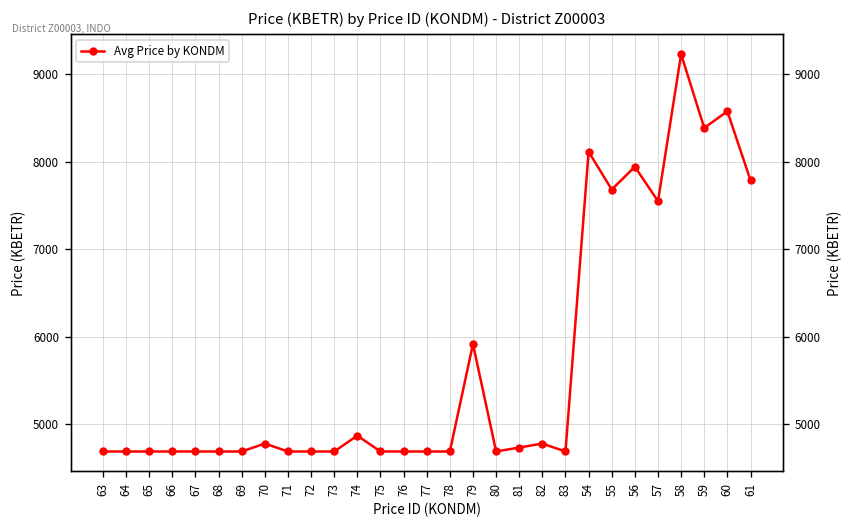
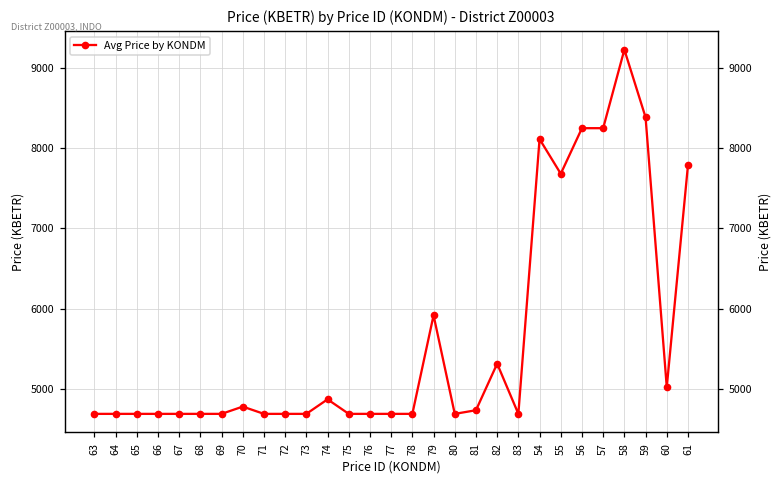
  {
    "63": 4700,
    "64": 4700,
    "65": 4700,
    "66": 4700,
    "67": 4700,
    "68": 4700,
    "69": 4700,
    "70": 4800,
    "71": 4700,
    "72": 4700,
    "73": 4700,
    "74": 4900,
    "75": 4700,
    "76": 4700,
    "77": 4700,
    "78": 4700,
    "79": 5900,
    "80": 4700,
    "81": 4700,
-   "82": 4800,
+   "82": 5300,
    "83": 4700,
    "54": 8100,
    "55": 7700,
-   "56": 7900,
-   "57": 7500,
+   "56": 8300,
+   "57": 8300,
    "58": 9200,
    "59": 8400,
-   "60": 8600,
+   "60": 5000,
    "61": 7800
  }
